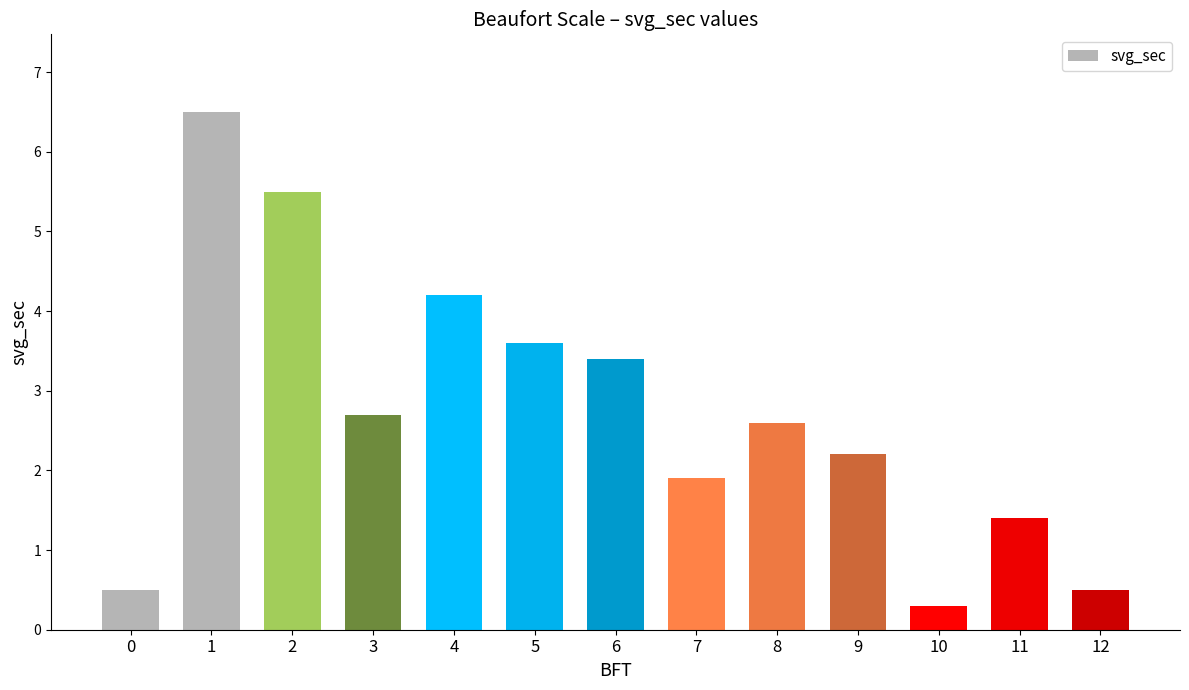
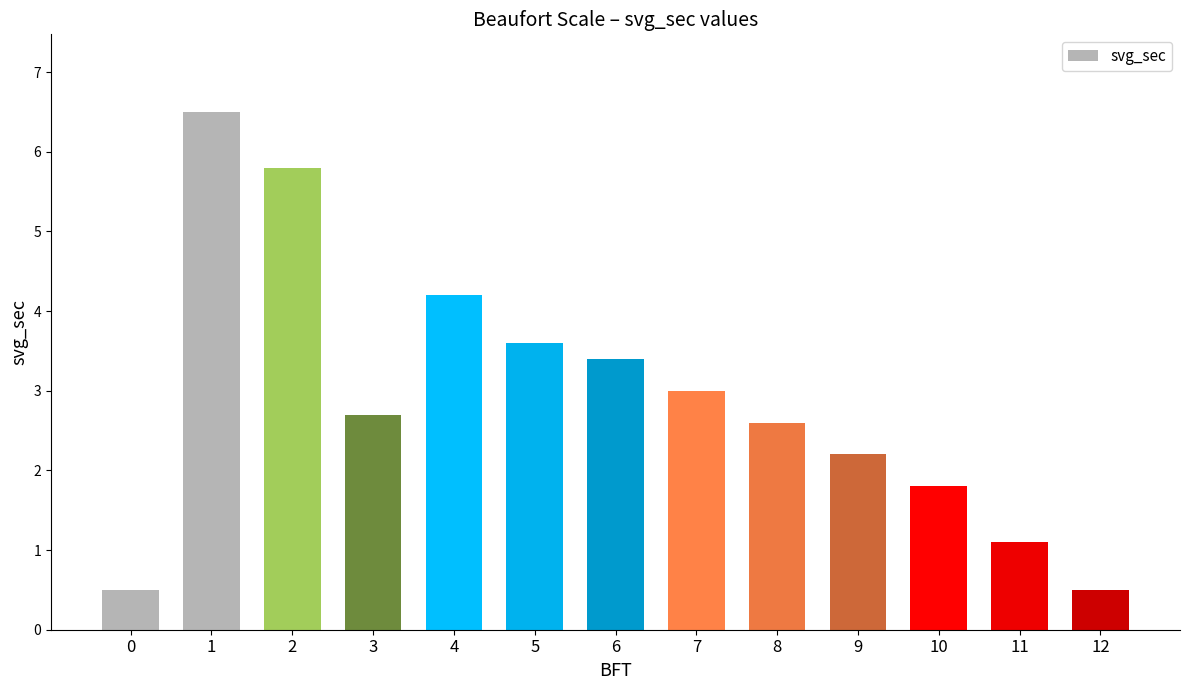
  {
    "0": 0.5,
    "1": 6.5,
-   "2": 5.5,
+   "2": 5.8,
    "3": 2.7,
    "4": 4.2,
    "5": 3.6,
    "6": 3.4,
-   "7": 1.9,
+   "7": 3.0,
    "8": 2.6,
    "9": 2.2,
-   "10": 0.3,
-   "11": 1.4,
+   "10": 1.8,
+   "11": 1.1,
    "12": 0.5
  }
